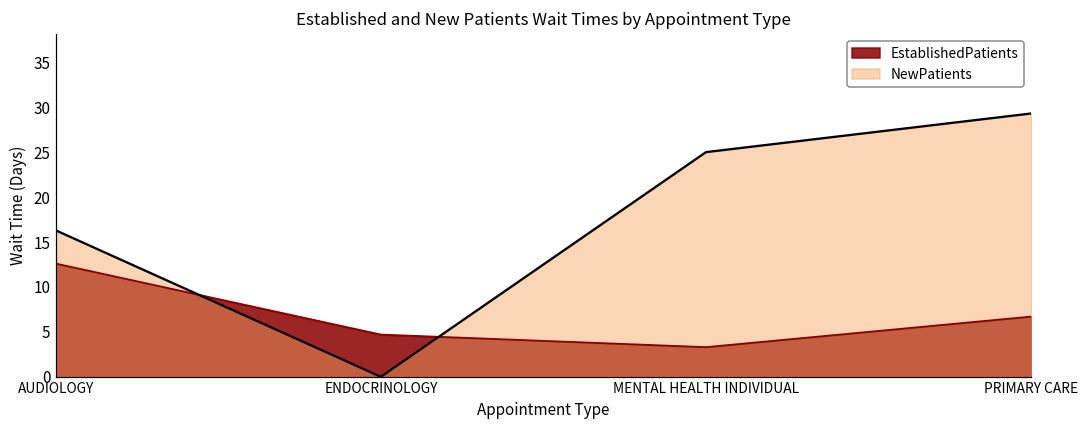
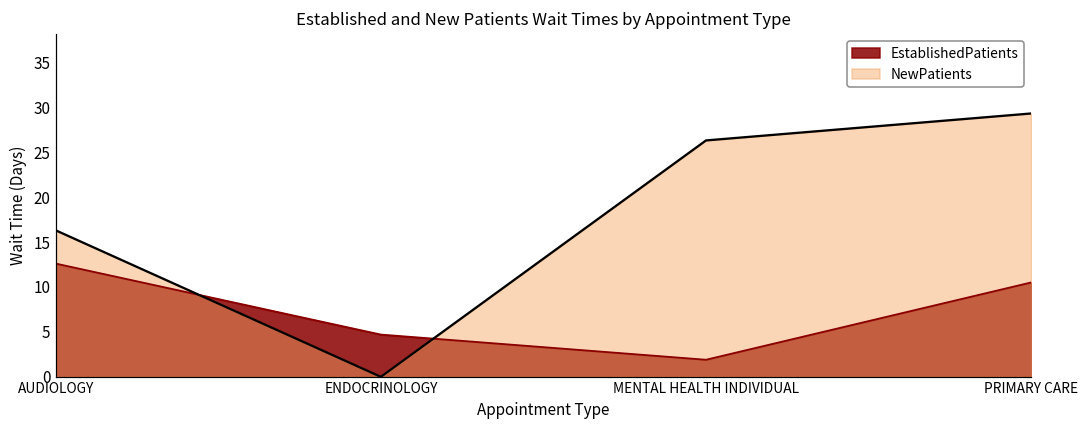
  {
    "EstablishedPatients": {
      "AUDIOLOGY": 13,
      "ENDOCRINOLOGY": 5,
-     "MENTAL HEALTH INDIVIDUAL": 3,
-     "PRIMARY CARE": 7
+     "MENTAL HEALTH INDIVIDUAL": 2,
+     "PRIMARY CARE": 11
    },
    "NewPatients": {
      "AUDIOLOGY": 16,
      "ENDOCRINOLOGY": 0,
-     "MENTAL HEALTH INDIVIDUAL": 25,
+     "MENTAL HEALTH INDIVIDUAL": 26,
      "PRIMARY CARE": 29
    }
  }
